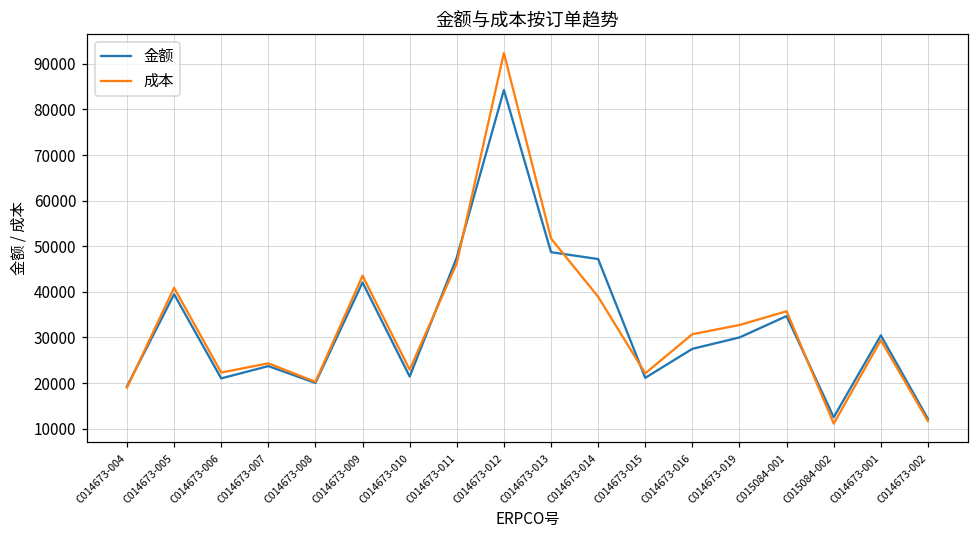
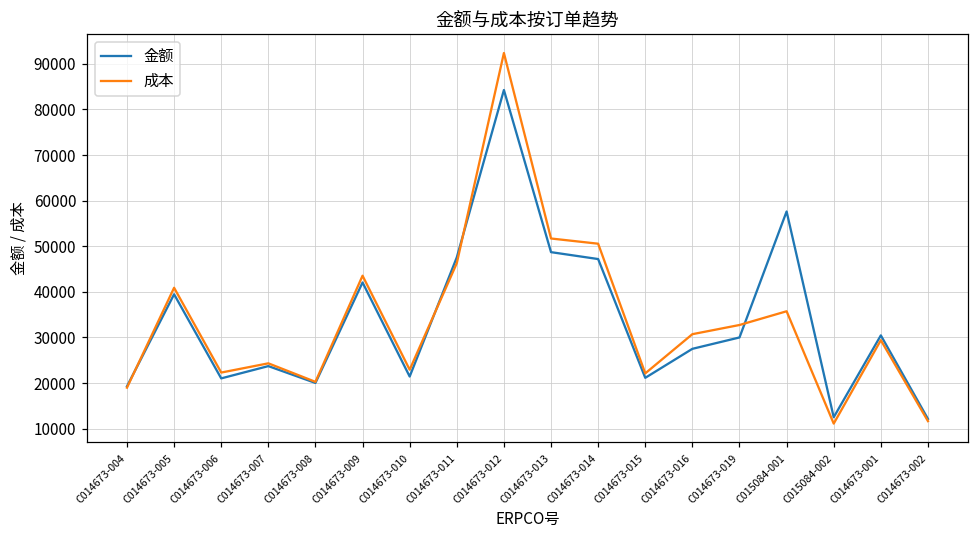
  {
    "金额": {
      "C014673-005": 39000,
      "C014673-006": 21000,
      "C014673-009": 42000,
      "C014673-010": 21000,
      "C014673-011": 48000,
      "C014673-012": 84000,
      "C014673-013": 49000,
      "C014673-014": 47000,
      "C014673-015": 21000,
      "C014673-016": 27000,
      "C014673-019": 30000,
-     "C015084-001": 35000,
+     "C015084-001": 58000,
      "C015084-002": 12000,
      "C014673-001": 30000
    },
    "成本": {
      "C014673-005": 41000,
      "C014673-006": 22000,
      "C014673-009": 44000,
      "C014673-010": 23000,
      "C014673-011": 46000,
      "C014673-012": 92000,
      "C014673-013": 52000,
-     "C014673-014": 39000,
+     "C014673-014": 51000,
      "C014673-015": 22000,
      "C014673-016": 31000,
      "C014673-019": 33000,
      "C015084-001": 36000,
      "C015084-002": 11000,
      "C014673-001": 29000
    }
  }
